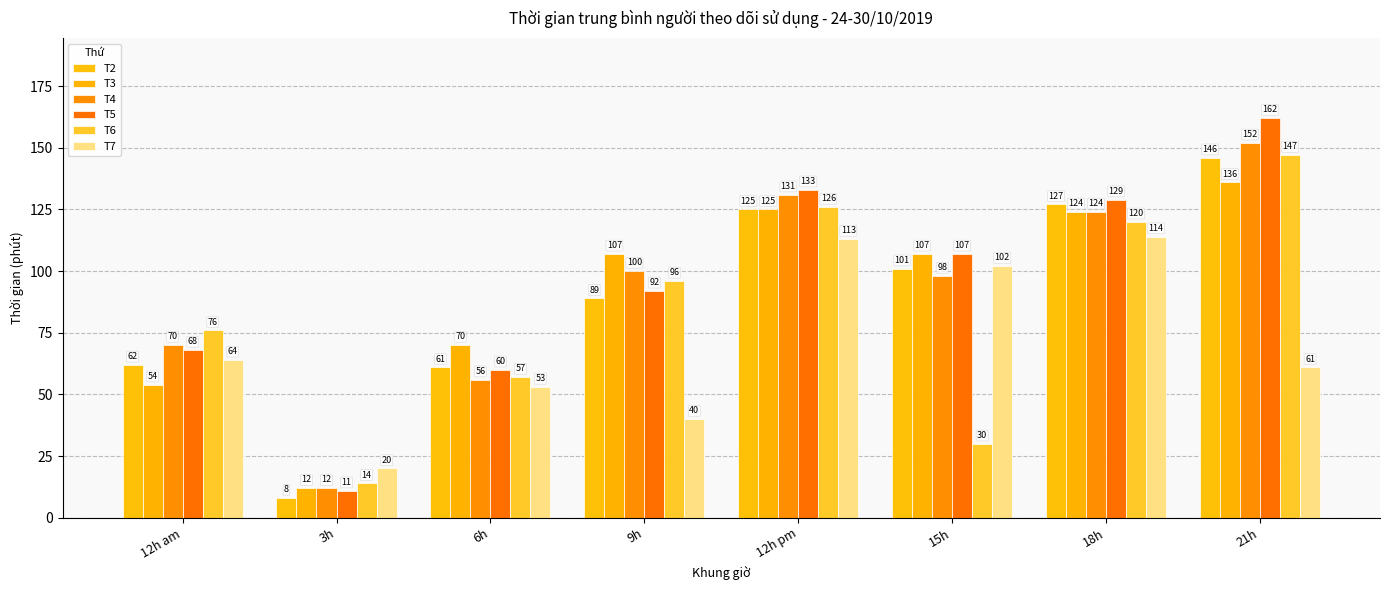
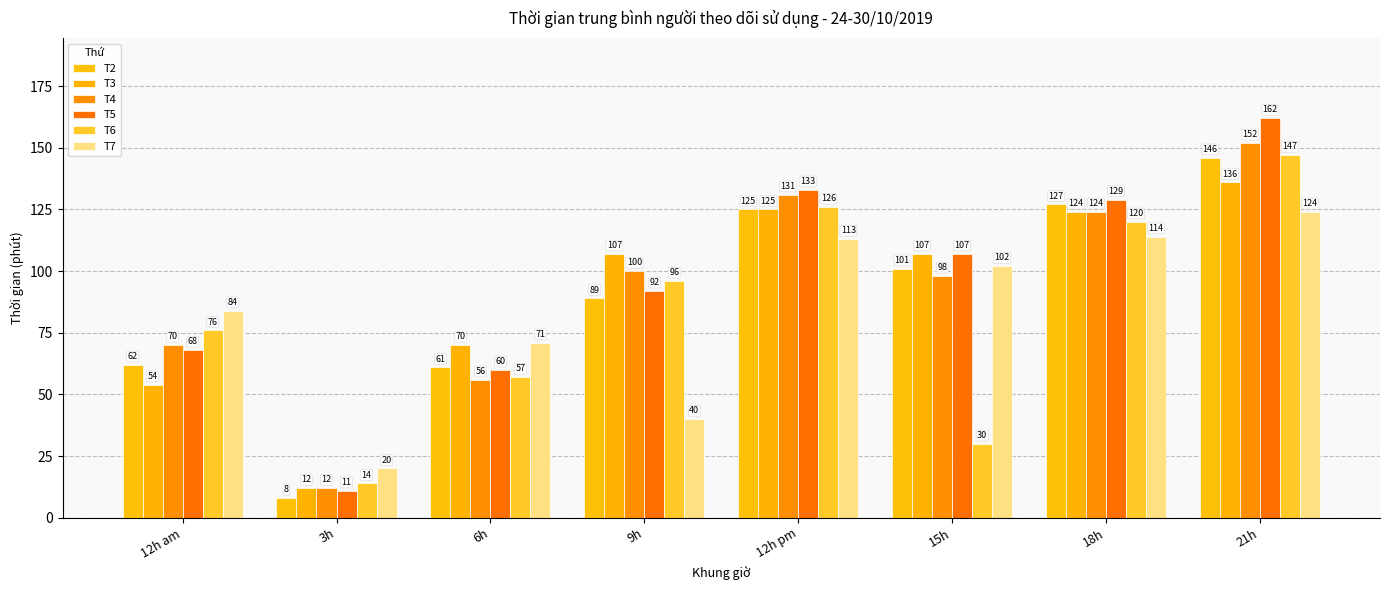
  {
    "T7": {
-     "12h am": 64,
-     "6h": 53,
-     "21h": 61
+     "12h am": 84,
+     "6h": 71,
+     "21h": 124
    }
  }
